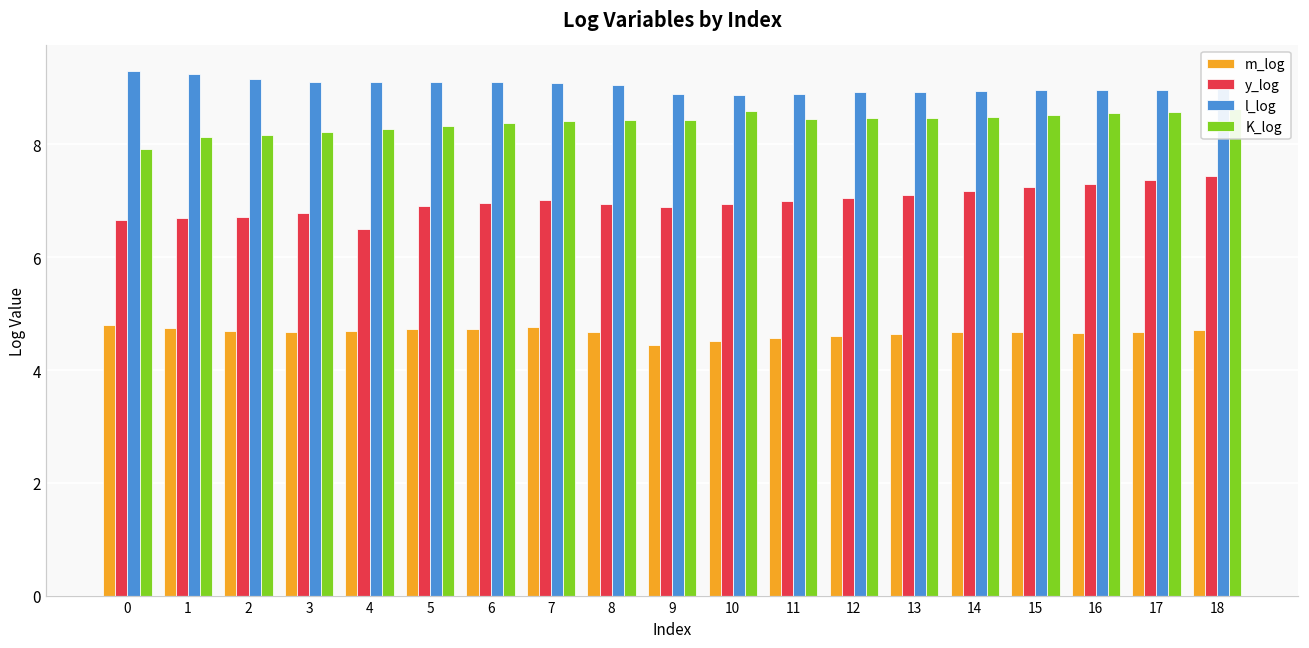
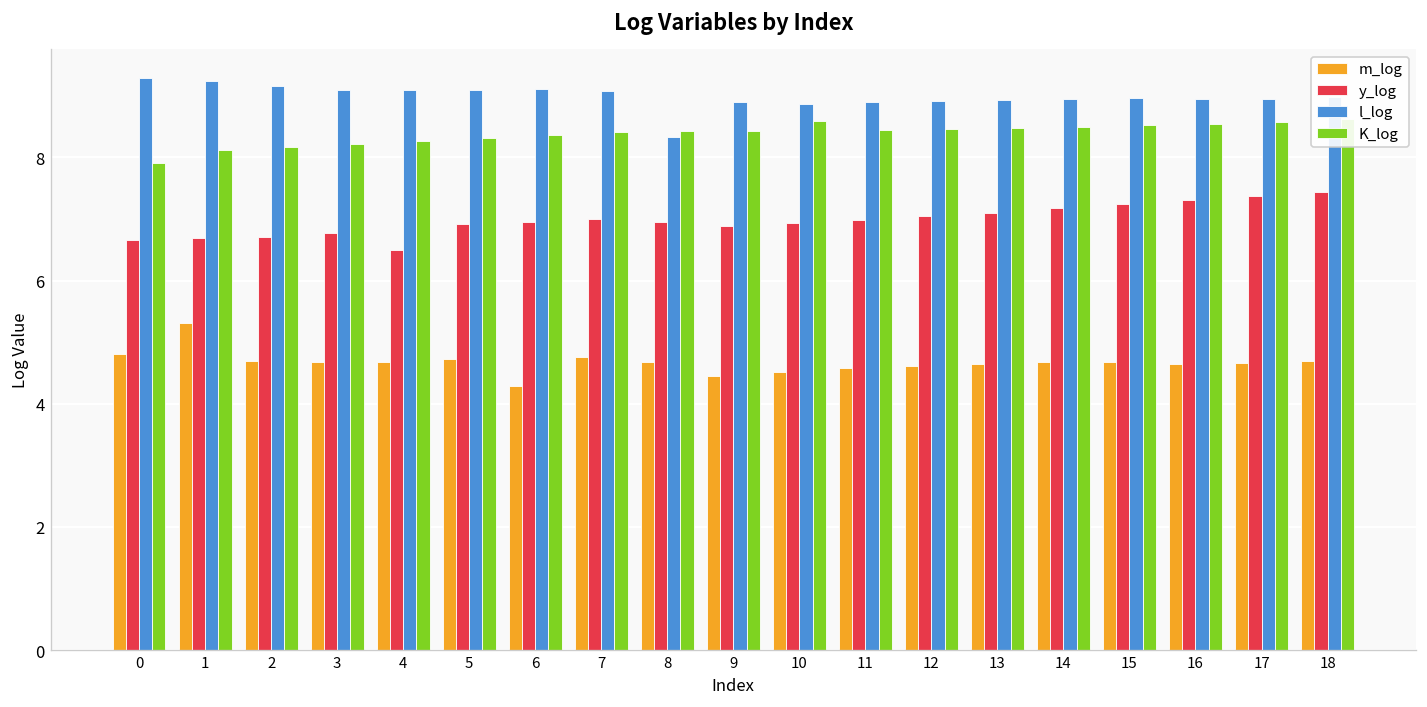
  {
    "m_log": {
      "0": 4.8,
-     "1": 4.7,
+     "1": 5.3,
      "2": 4.7,
      "3": 4.7,
      "4": 4.7,
      "5": 4.7,
-     "6": 4.7,
+     "6": 4.3,
      "7": 4.8,
      "8": 4.7,
      "9": 4.4,
      "10": 4.5,
      "11": 4.6,
      "12": 4.6,
      "13": 4.6,
      "14": 4.7,
      "15": 4.7,
      "16": 4.6,
      "17": 4.7,
      "18": 4.7
    },
    "y_log": {
      "0": 6.7,
      "1": 6.7,
      "2": 6.7,
      "3": 6.8,
      "4": 6.5,
      "5": 6.9,
      "6": 7.0,
      "7": 7.0,
      "8": 6.9,
      "9": 6.9,
      "10": 6.9,
      "11": 7.0,
      "12": 7.0,
      "13": 7.1,
      "14": 7.2,
      "15": 7.2,
      "16": 7.3,
      "17": 7.4,
      "18": 7.4
    },
    "l_log": {
      "0": 9.3,
      "1": 9.2,
      "2": 9.2,
      "3": 9.1,
      "4": 9.1,
      "5": 9.1,
      "6": 9.1,
      "7": 9.1,
-     "8": 9.0,
+     "8": 8.3,
      "9": 8.9,
      "10": 8.9,
      "11": 8.9,
      "12": 8.9,
      "13": 8.9,
      "14": 8.9,
      "15": 9.0,
      "16": 9.0,
      "17": 9.0
    },
    "K_log": {
      "0": 7.9,
      "1": 8.1,
      "2": 8.2,
      "3": 8.2,
      "4": 8.3,
      "5": 8.3,
      "6": 8.4,
      "7": 8.4,
      "8": 8.4,
      "9": 8.4,
      "10": 8.6,
      "11": 8.4,
      "12": 8.5,
      "13": 8.5,
      "14": 8.5,
      "15": 8.5,
      "16": 8.5,
      "17": 8.6
    }
  }
